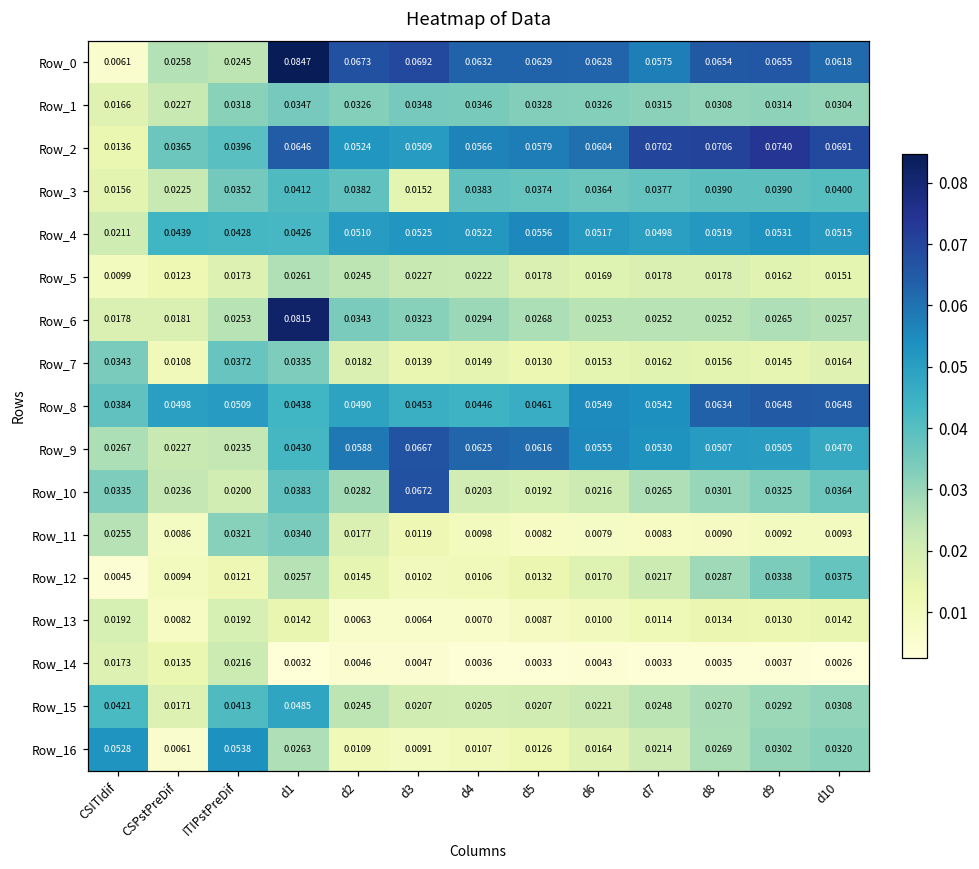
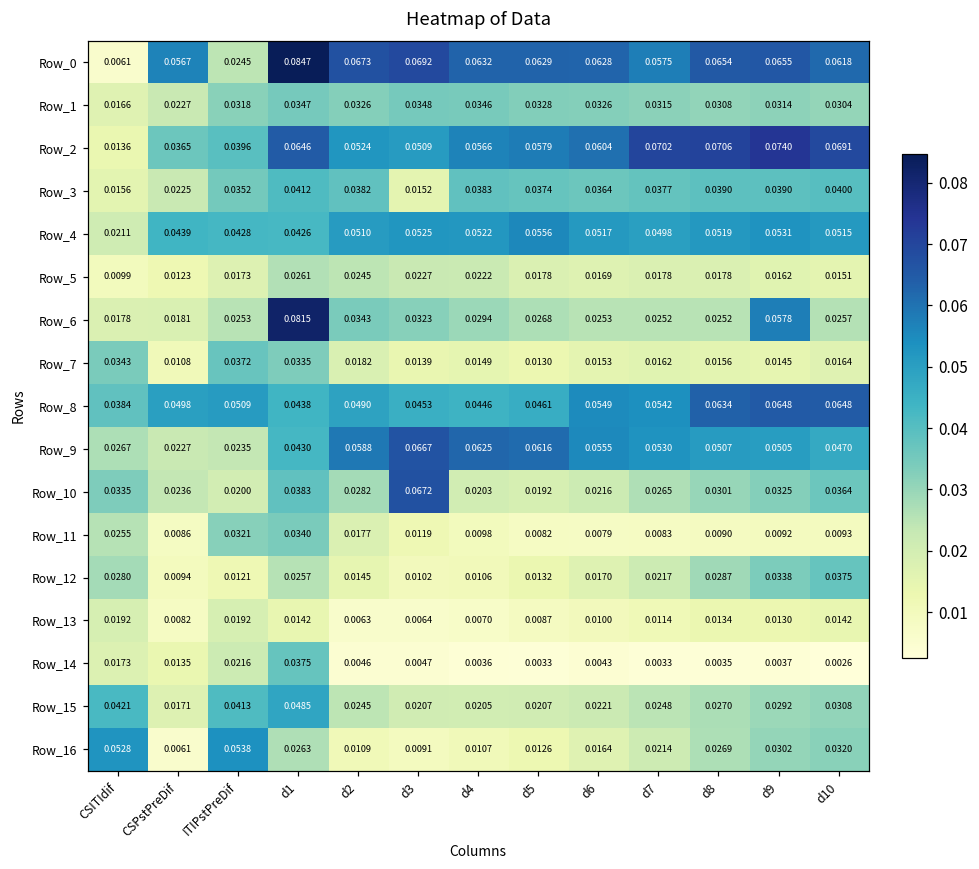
  {
    "Row_0": {
      "CSITIdif": 0.0061,
-     "CSPstPreDif": 0.0258,
+     "CSPstPreDif": 0.0567,
      "ITIPstPreDif": 0.0245,
      "d1": 0.0847,
      "d2": 0.0673,
      "d3": 0.0692,
      "d4": 0.0632,
      "d5": 0.0629,
      "d6": 0.0628,
      "d7": 0.0575,
      "d8": 0.0654,
      "d9": 0.0655,
      "d10": 0.0618
    },
    "Row_6": {
      "CSITIdif": 0.0178,
      "CSPstPreDif": 0.0181,
      "ITIPstPreDif": 0.0253,
      "d1": 0.0815,
      "d2": 0.0343,
      "d3": 0.0323,
      "d4": 0.0294,
      "d5": 0.0268,
      "d6": 0.0253,
      "d7": 0.0252,
      "d8": 0.0252,
-     "d9": 0.0265,
+     "d9": 0.0578,
      "d10": 0.0257
    },
    "Row_12": {
-     "CSITIdif": 0.0045,
+     "CSITIdif": 0.0280,
      "CSPstPreDif": 0.0094,
      "ITIPstPreDif": 0.0121,
      "d1": 0.0257,
      "d2": 0.0145,
      "d3": 0.0102,
      "d4": 0.0106,
      "d5": 0.0132,
      "d6": 0.0170,
      "d7": 0.0217,
      "d8": 0.0287,
      "d9": 0.0338,
      "d10": 0.0375
    },
    "Row_14": {
      "CSITIdif": 0.0173,
      "CSPstPreDif": 0.0135,
      "ITIPstPreDif": 0.0216,
-     "d1": 0.0032,
+     "d1": 0.0375,
      "d2": 0.0046,
      "d3": 0.0047,
      "d4": 0.0036,
      "d5": 0.0033,
      "d6": 0.0043,
      "d7": 0.0033,
      "d8": 0.0035,
      "d9": 0.0037,
      "d10": 0.0026
    }
  }
